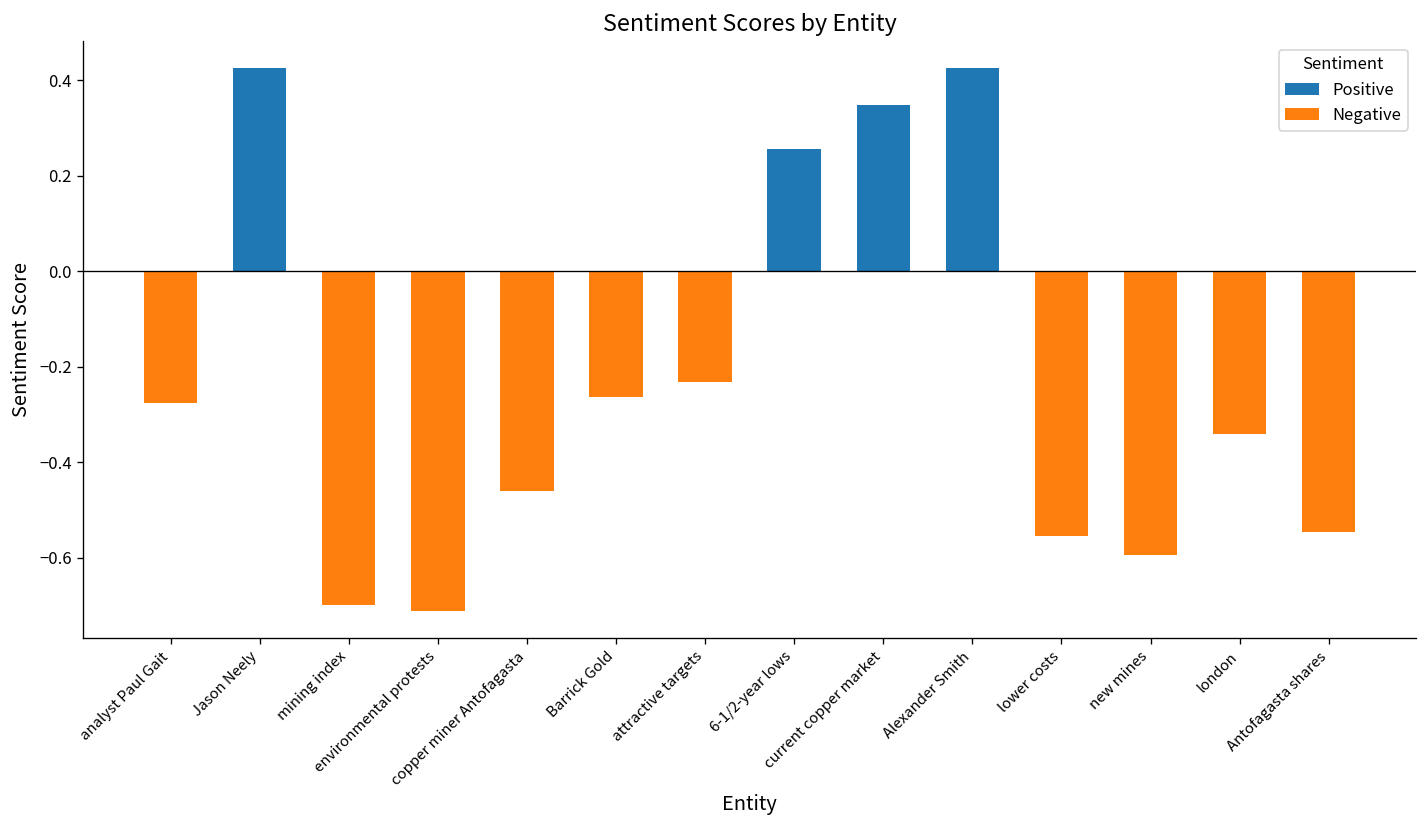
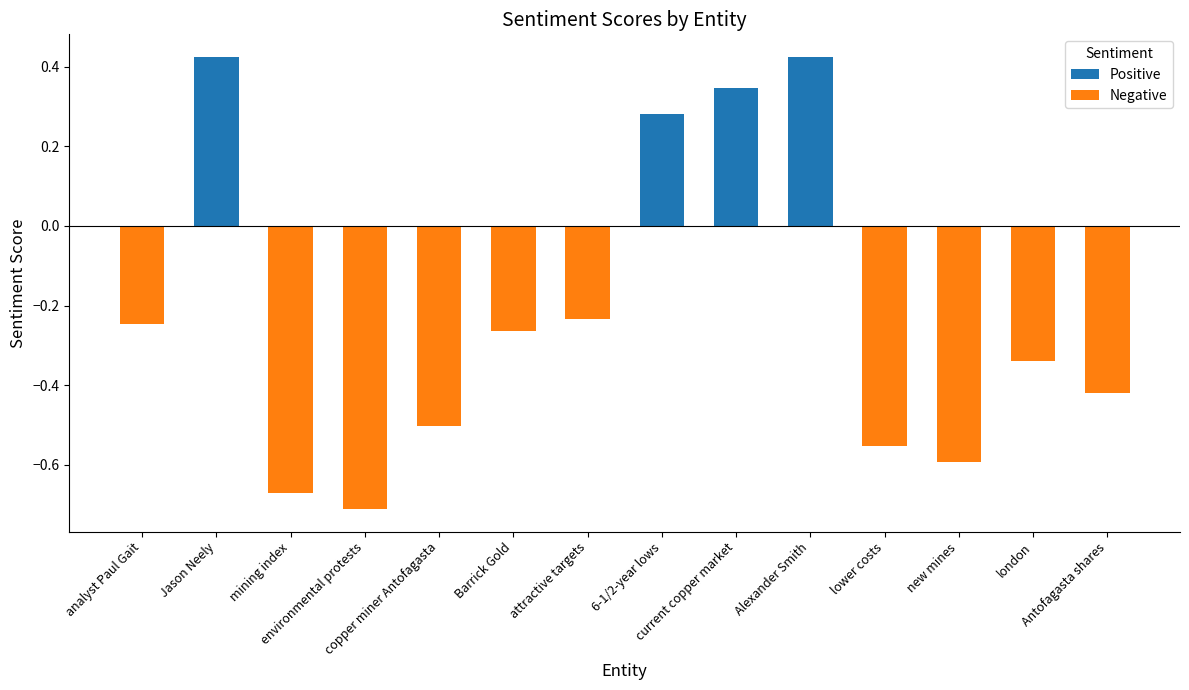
  {
-   "analyst Paul Gait": -0.28,
+   "analyst Paul Gait": -0.25,
    "Jason Neely": 0.42,
-   "mining index": -0.70,
+   "mining index": -0.67,
    "environmental protests": -0.71,
-   "copper miner Antofagasta": -0.46,
+   "copper miner Antofagasta": -0.50,
    "Barrick Gold": -0.26,
    "attractive targets": -0.23,
-   "6-1/2-year lows": 0.25,
+   "6-1/2-year lows": 0.28,
    "current copper market": 0.35,
    "Alexander Smith": 0.42,
    "lower costs": -0.55,
    "new mines": -0.59,
    "london": -0.34,
-   "Antofagasta shares": -0.55
+   "Antofagasta shares": -0.42
  }
